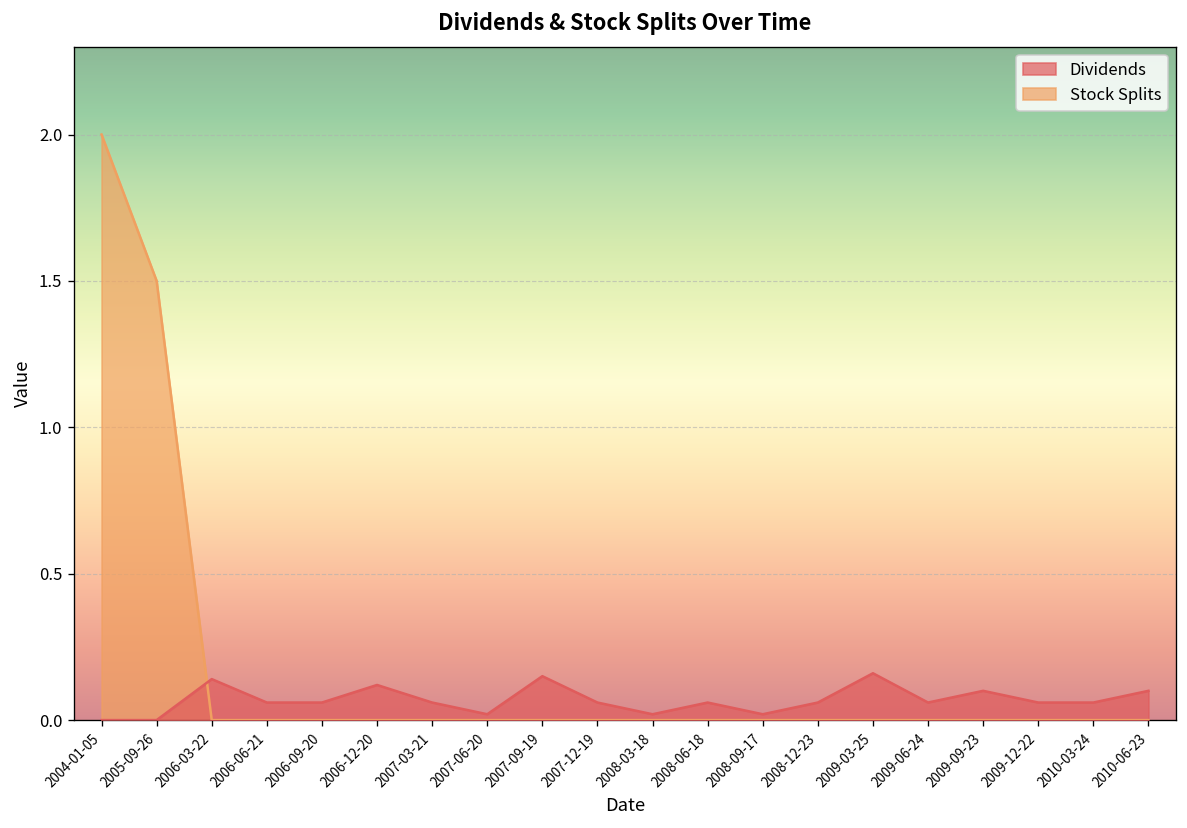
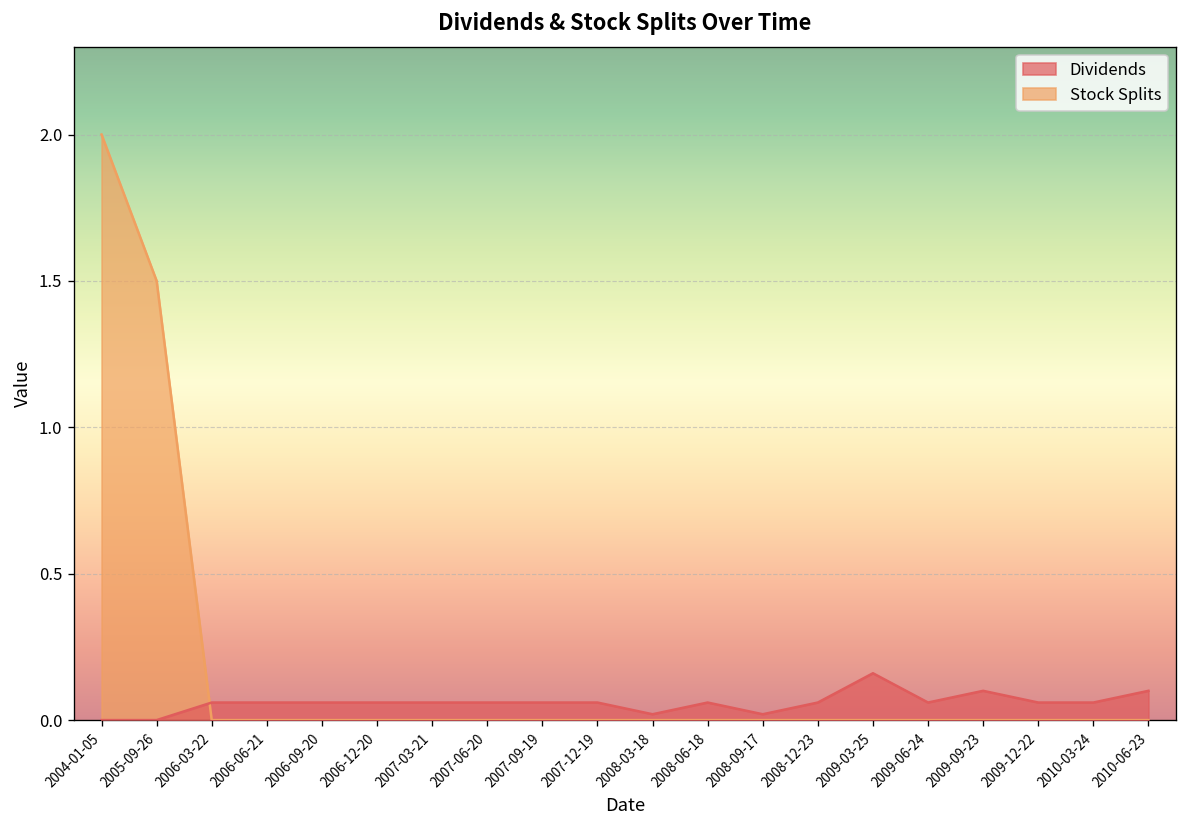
  {
    "Stock Splits": {
      "2004-01-05": 2.00,
      "2005-09-26": 1.50,
      "2006-03-22": 0.00,
      "2006-06-21": 0.00,
      "2006-09-20": 0.00,
      "2006-12-20": 0.00,
      "2007-03-21": 0.00,
      "2007-06-20": 0.00,
      "2007-09-19": 0.00,
      "2007-12-19": 0.00,
      "2008-03-18": 0.00,
      "2008-06-18": 0.00,
      "2008-09-17": 0.00,
      "2008-12-23": 0.00,
      "2009-03-25": 0.00,
      "2009-06-24": 0.00,
      "2009-09-23": 0.00,
      "2009-12-22": 0.00,
      "2010-03-24": 0.00,
      "2010-06-23": 0.00
    },
    "Dividends": {
      "2004-01-05": 0.00,
      "2005-09-26": 0.00,
-     "2006-03-22": 0.14,
+     "2006-03-22": 0.06,
      "2006-06-21": 0.06,
      "2006-09-20": 0.06,
-     "2006-12-20": 0.12,
+     "2006-12-20": 0.06,
      "2007-03-21": 0.06,
-     "2007-06-20": 0.02,
-     "2007-09-19": 0.15,
+     "2007-06-20": 0.06,
+     "2007-09-19": 0.06,
      "2007-12-19": 0.06,
      "2008-03-18": 0.02,
      "2008-06-18": 0.06,
      "2008-09-17": 0.02,
      "2008-12-23": 0.06,
      "2009-03-25": 0.16,
      "2009-06-24": 0.06,
      "2009-09-23": 0.10,
      "2009-12-22": 0.06,
      "2010-03-24": 0.06,
      "2010-06-23": 0.10
    }
  }
